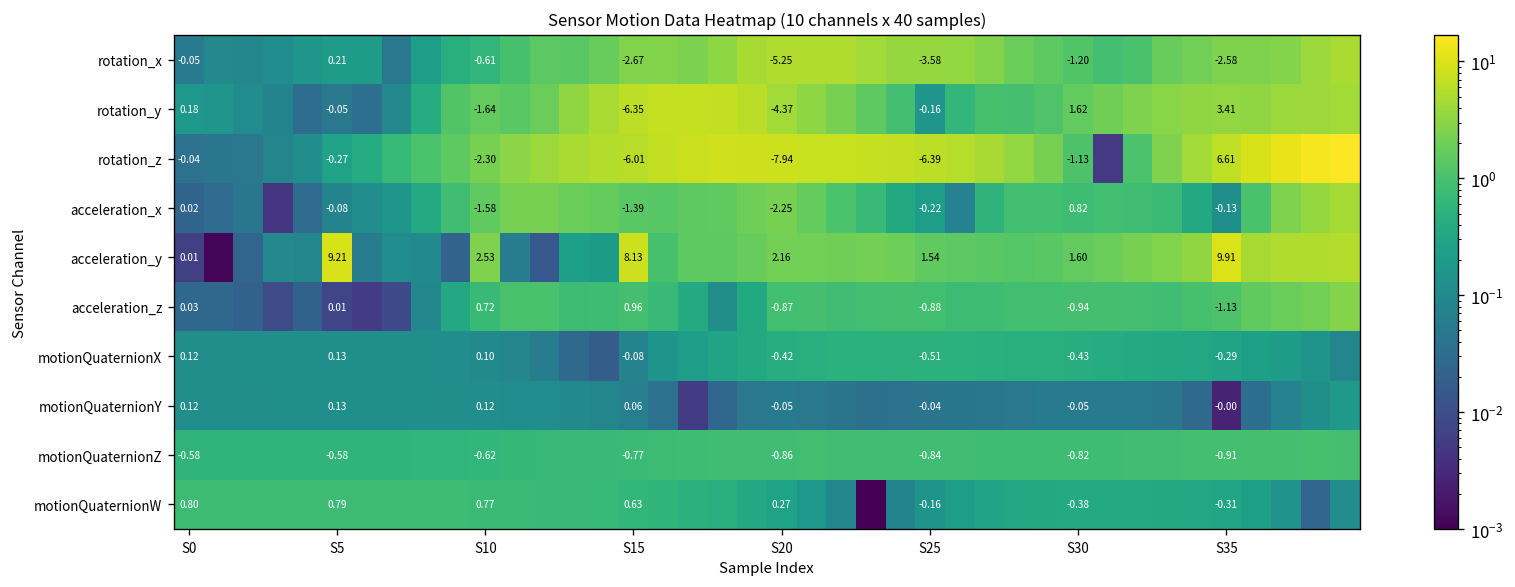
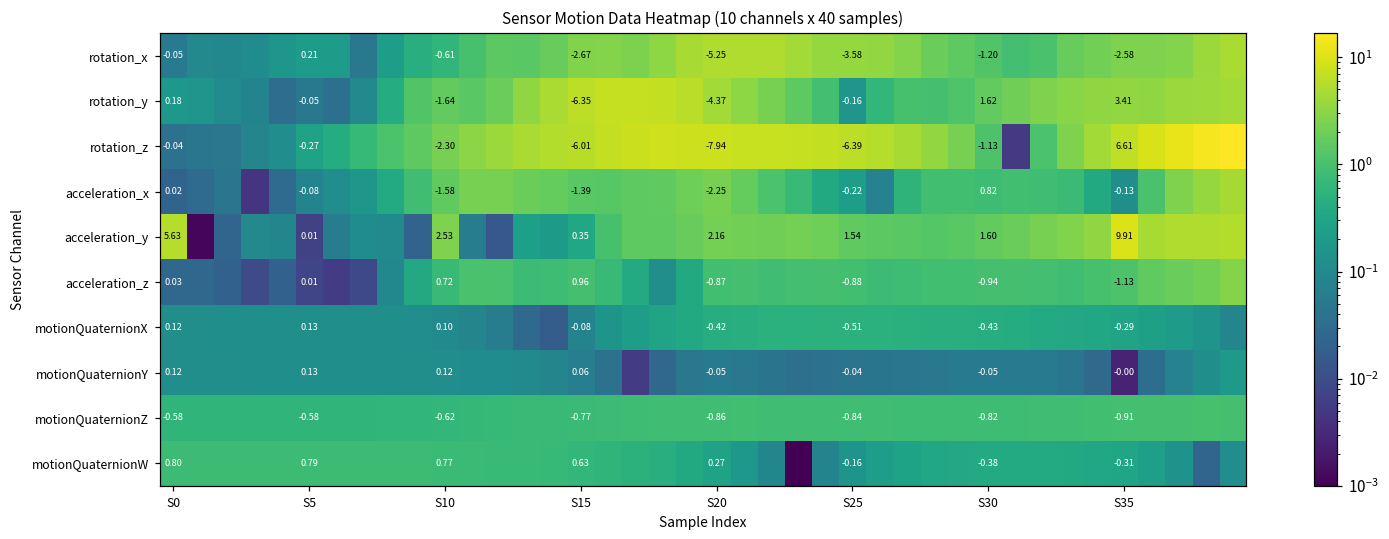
  {
    "rotation_x": {
      "S0": -0.05,
      "S5": 0.21,
      "S10": -0.61,
      "S15": -2.67,
      "S20": -5.25,
      "S25": -3.58,
      "S30": -1.20,
      "S35": -2.58
    },
    "rotation_y": {
      "S0": 0.18,
      "S5": -0.05,
      "S10": -1.64,
      "S15": -6.35,
      "S20": -4.37,
      "S25": -0.16,
      "S30": 1.62,
      "S35": 3.41
    },
    "rotation_z": {
      "S0": -0.04,
      "S5": -0.27,
      "S10": -2.30,
      "S15": -6.01,
      "S20": -7.94,
      "S25": -6.39,
      "S30": -1.13,
      "S35": 6.61
    },
    "acceleration_x": {
      "S0": 0.02,
      "S5": -0.08,
      "S10": -1.58,
      "S15": -1.39,
      "S20": -2.25,
      "S25": -0.22,
      "S30": 0.82,
      "S35": -0.13
    },
    "acceleration_y": {
-     "S0": 0.01,
-     "S5": 9.21,
+     "S0": 5.63,
+     "S5": 0.01,
      "S10": 2.53,
-     "S15": 8.13,
+     "S15": 0.35,
      "S20": 2.16,
      "S25": 1.54,
      "S30": 1.60,
      "S35": 9.91
    },
    "acceleration_z": {
      "S0": 0.03,
      "S5": 0.01,
      "S10": 0.72,
      "S15": 0.96,
      "S20": -0.87,
      "S25": -0.88,
      "S30": -0.94,
      "S35": -1.13
    },
    "motionQuaternionX": {
      "S0": 0.12,
      "S5": 0.13,
      "S10": 0.10,
      "S15": -0.08,
      "S20": -0.42,
      "S25": -0.51,
      "S30": -0.43,
      "S35": -0.29
    },
    "motionQuaternionY": {
      "S0": 0.12,
      "S5": 0.13,
      "S10": 0.12,
      "S15": 0.06,
      "S20": -0.05,
      "S25": -0.04,
      "S30": -0.05,
      "S35": -0.00
    },
    "motionQuaternionZ": {
      "S0": -0.58,
      "S5": -0.58,
      "S10": -0.62,
      "S15": -0.77,
      "S20": -0.86,
      "S25": -0.84,
      "S30": -0.82,
      "S35": -0.91
    },
    "motionQuaternionW": {
      "S0": 0.80,
      "S5": 0.79,
      "S10": 0.77,
      "S15": 0.63,
      "S20": 0.27,
      "S25": -0.16,
      "S30": -0.38,
      "S35": -0.31
    }
  }
